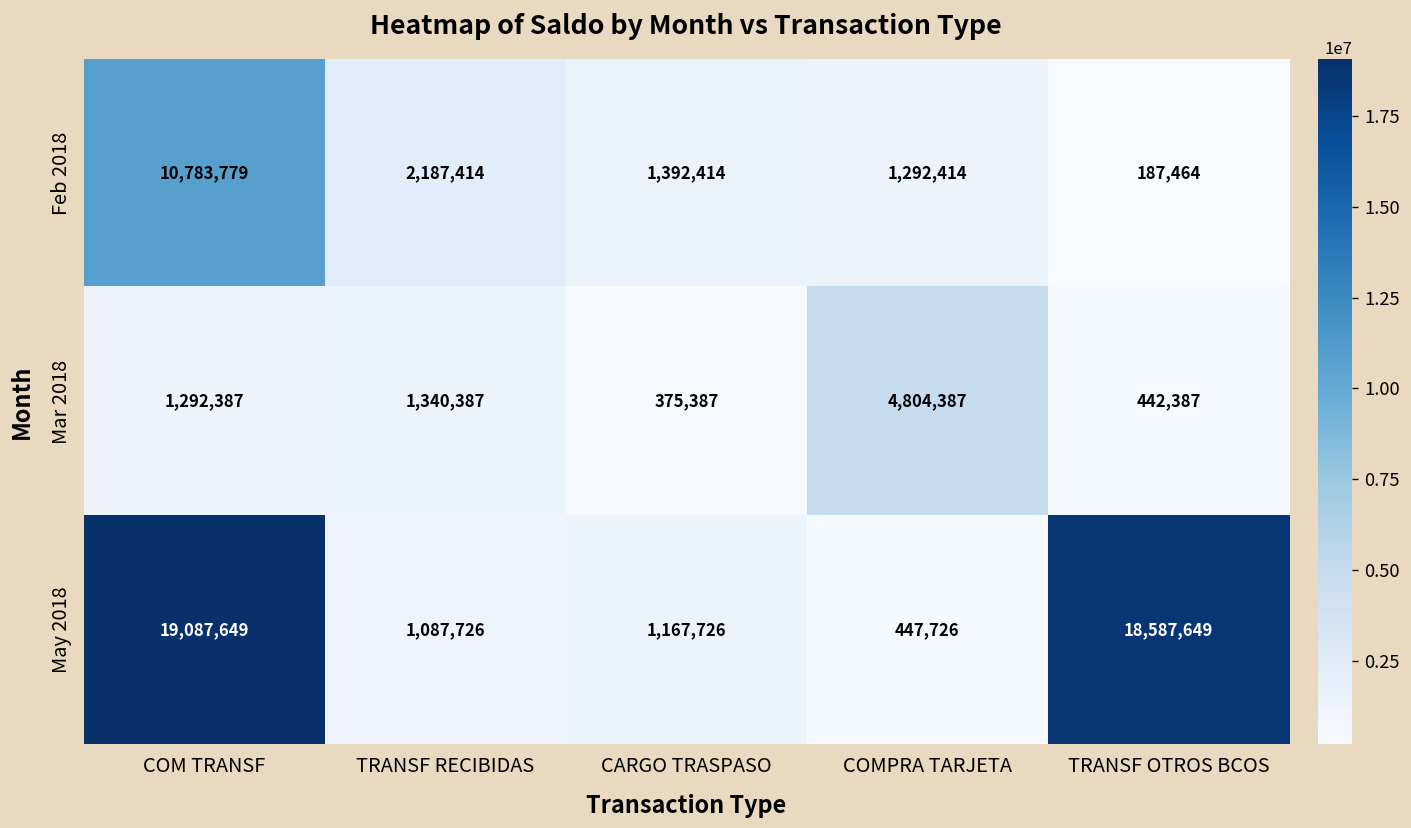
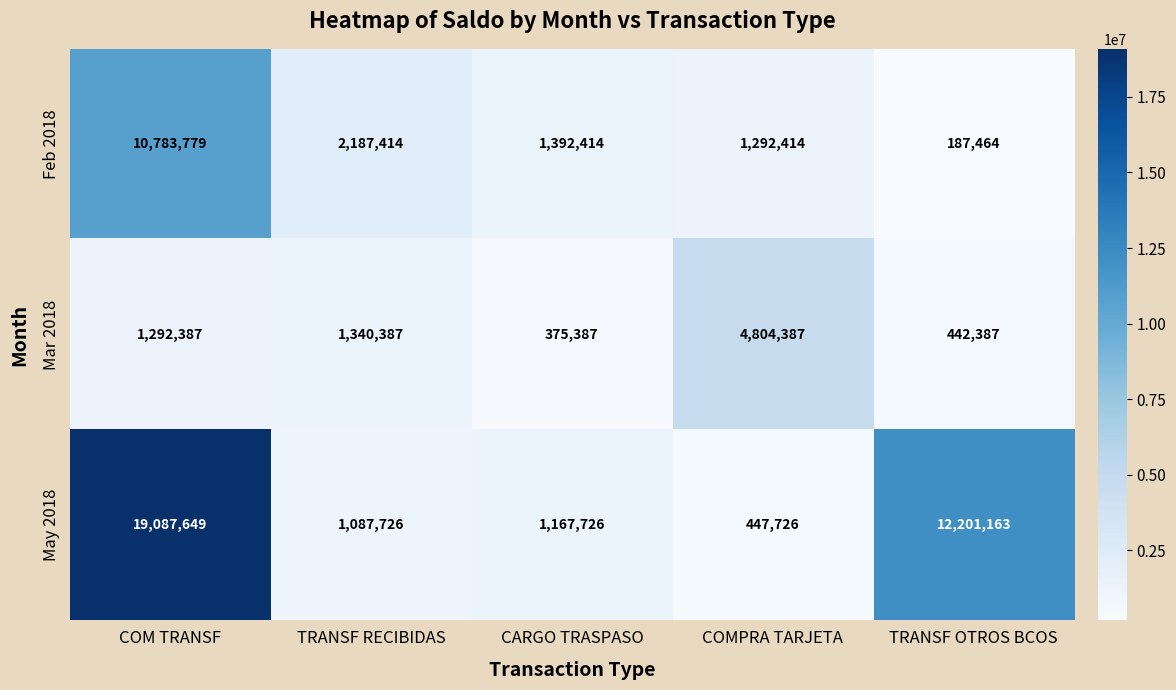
  {
    "Feb 2018": {
      "COM TRANSF": "10,783,779",
      "TRANSF RECIBIDAS": "2,187,414",
      "CARGO TRASPASO": "1,392,414",
      "COMPRA TARJETA": "1,292,414",
      "TRANSF OTROS BCOS": "187,464"
    },
    "Mar 2018": {
      "COM TRANSF": "1,292,387",
      "TRANSF RECIBIDAS": "1,340,387",
      "CARGO TRASPASO": "375,387",
      "COMPRA TARJETA": "4,804,387",
      "TRANSF OTROS BCOS": "442,387"
    },
    "May 2018": {
      "COM TRANSF": "19,087,649",
      "TRANSF RECIBIDAS": "1,087,726",
      "CARGO TRASPASO": "1,167,726",
      "COMPRA TARJETA": "447,726",
-     "TRANSF OTROS BCOS": "18,587,649"
+     "TRANSF OTROS BCOS": "12,201,163"
    }
  }
